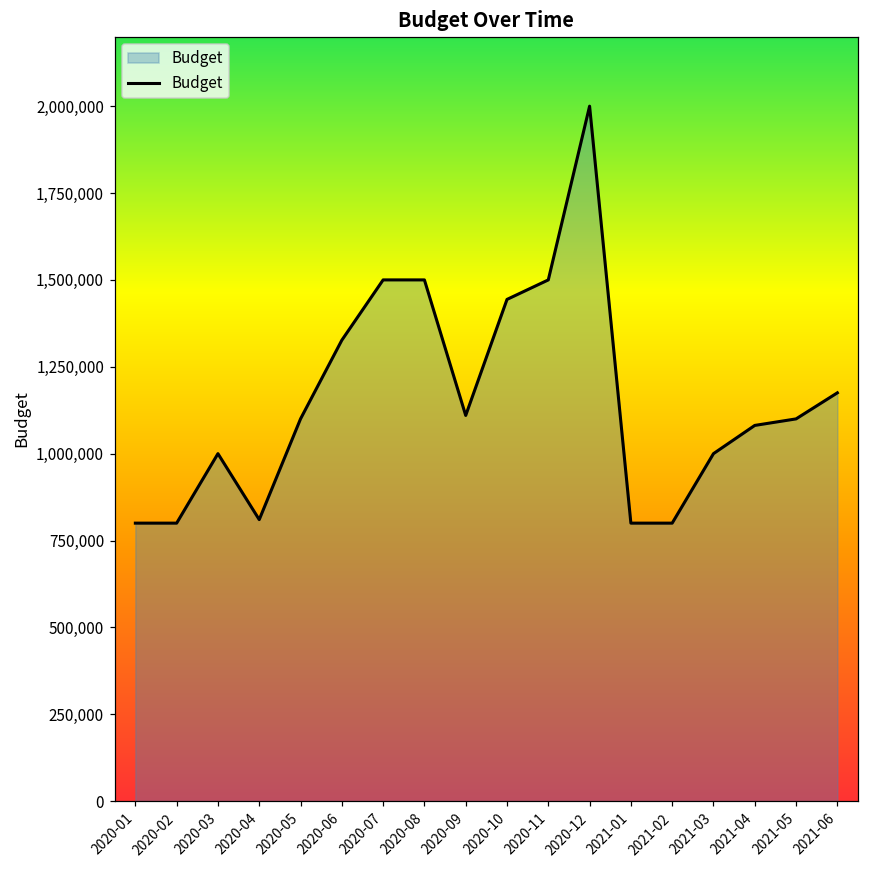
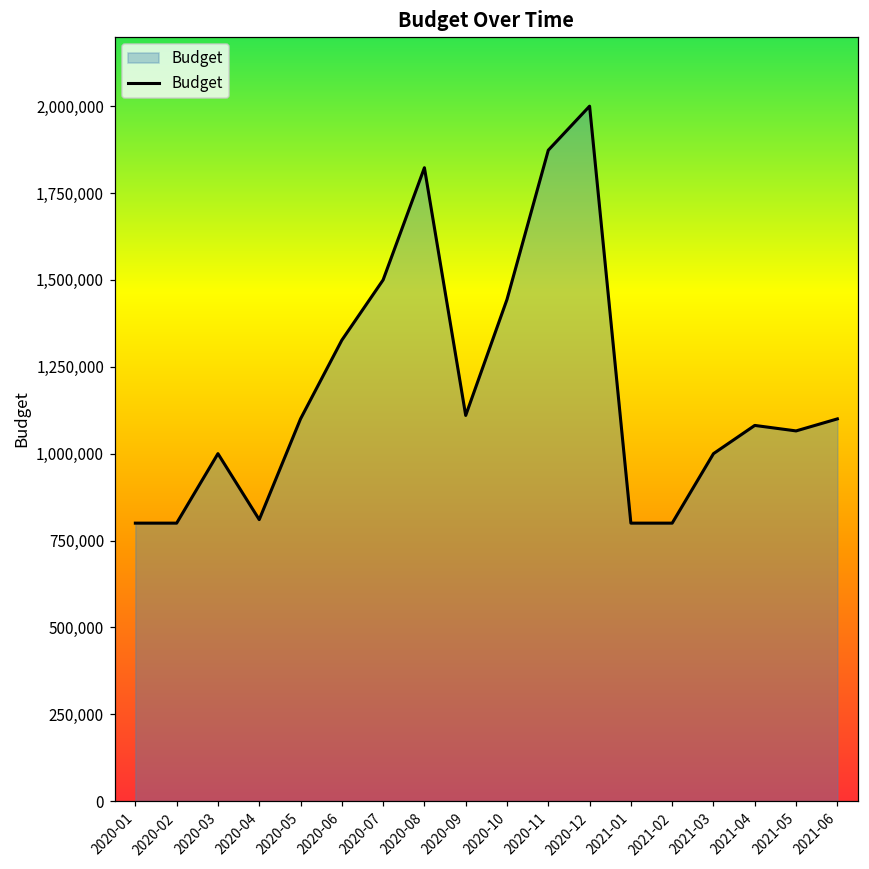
  {
    "2020-01": "800,000",
    "2020-02": "800,000",
    "2020-03": "1,000,000",
    "2020-04": "810,000",
    "2020-05": "1,100,000",
    "2020-06": "1,330,000",
    "2020-07": "1,500,000",
-   "2020-08": "1,500,000",
+   "2020-08": "1,820,000",
    "2020-09": "1,110,000",
    "2020-10": "1,440,000",
-   "2020-11": "1,500,000",
+   "2020-11": "1,870,000",
    "2020-12": "2,000,000",
    "2021-01": "800,000",
    "2021-02": "800,000",
    "2021-03": "1,000,000",
    "2021-04": "1,080,000",
-   "2021-05": "1,100,000",
-   "2021-06": "1,180,000"
+   "2021-05": "1,070,000",
+   "2021-06": "1,100,000"
  }
